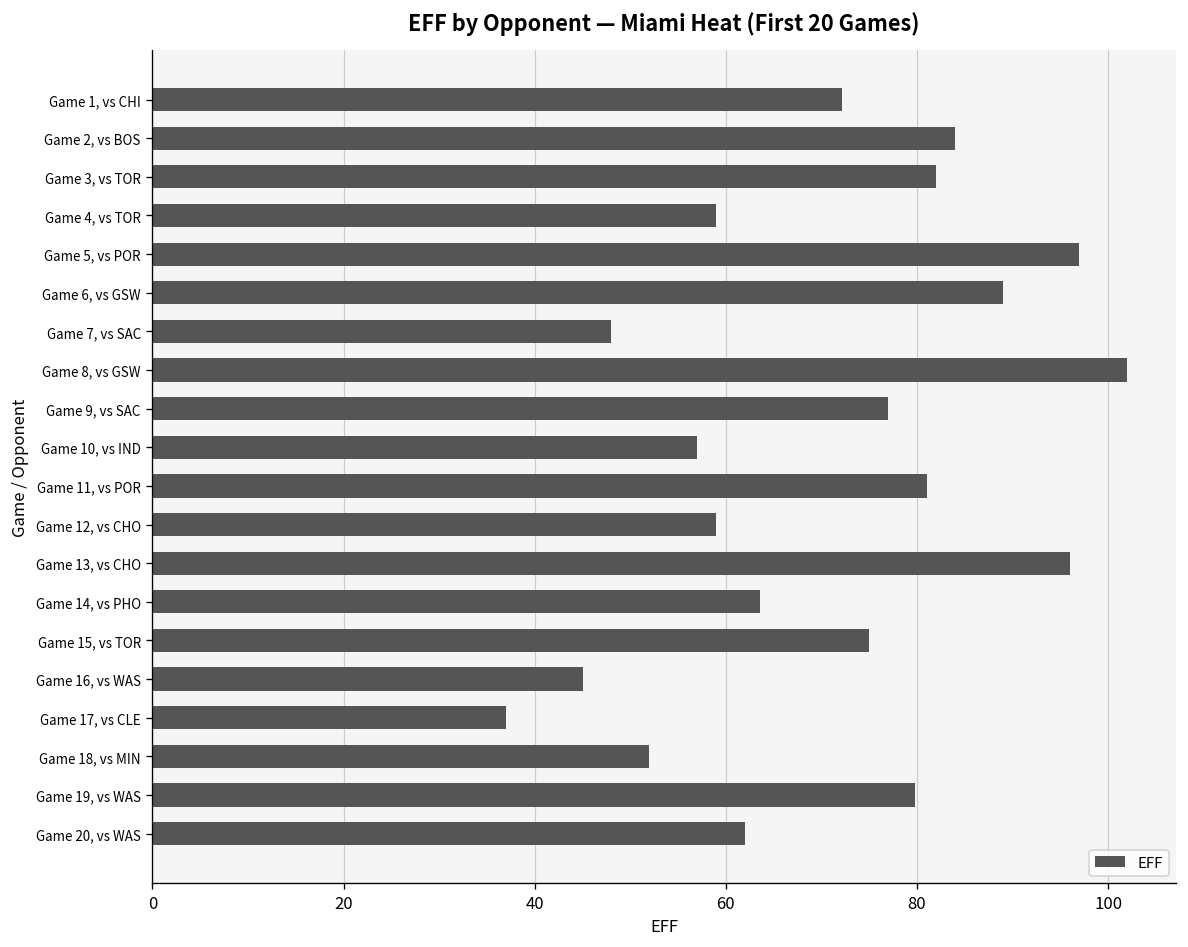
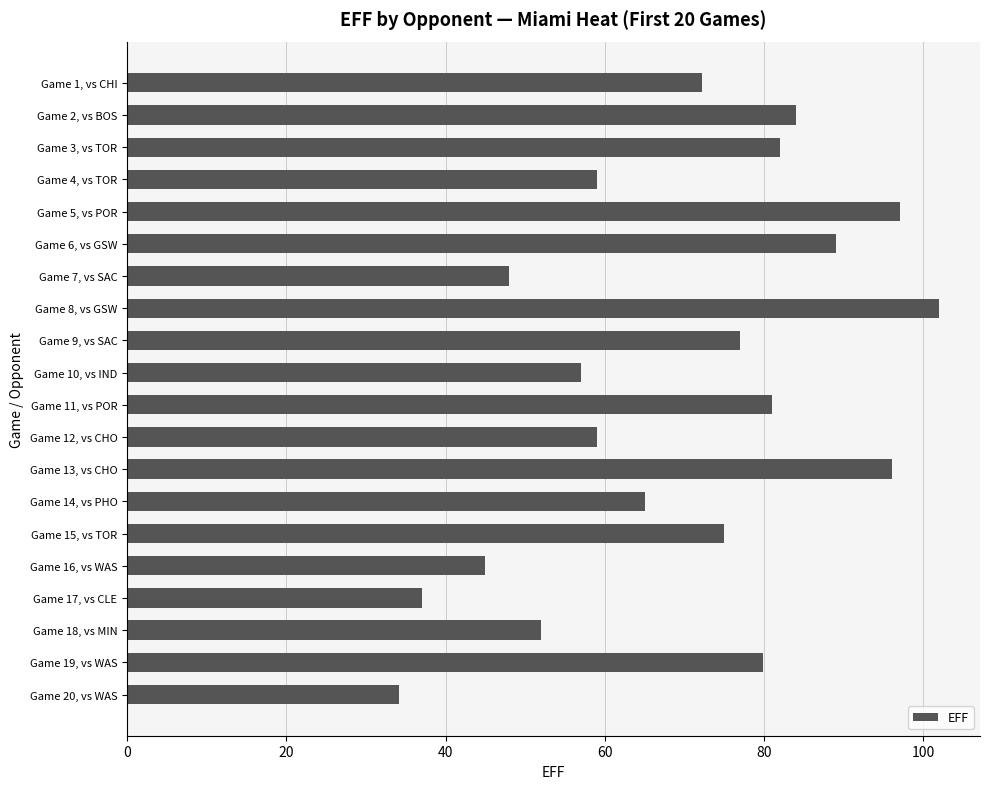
  {
    "Game 1, vs CHI": 72,
    "Game 2, vs BOS": 84,
    "Game 3, vs TOR": 82,
    "Game 4, vs TOR": 59,
    "Game 5, vs POR": 97,
    "Game 6, vs GSW": 89,
    "Game 7, vs SAC": 48,
    "Game 8, vs GSW": 102,
    "Game 9, vs SAC": 77,
    "Game 10, vs IND": 57,
    "Game 11, vs POR": 81,
    "Game 12, vs CHO": 59,
    "Game 13, vs CHO": 96,
-   "Game 14, vs PHO": 64,
+   "Game 14, vs PHO": 65,
    "Game 15, vs TOR": 75,
    "Game 16, vs WAS": 45,
    "Game 17, vs CLE": 37,
    "Game 18, vs MIN": 52,
    "Game 19, vs WAS": 80,
-   "Game 20, vs WAS": 62
+   "Game 20, vs WAS": 34
  }
